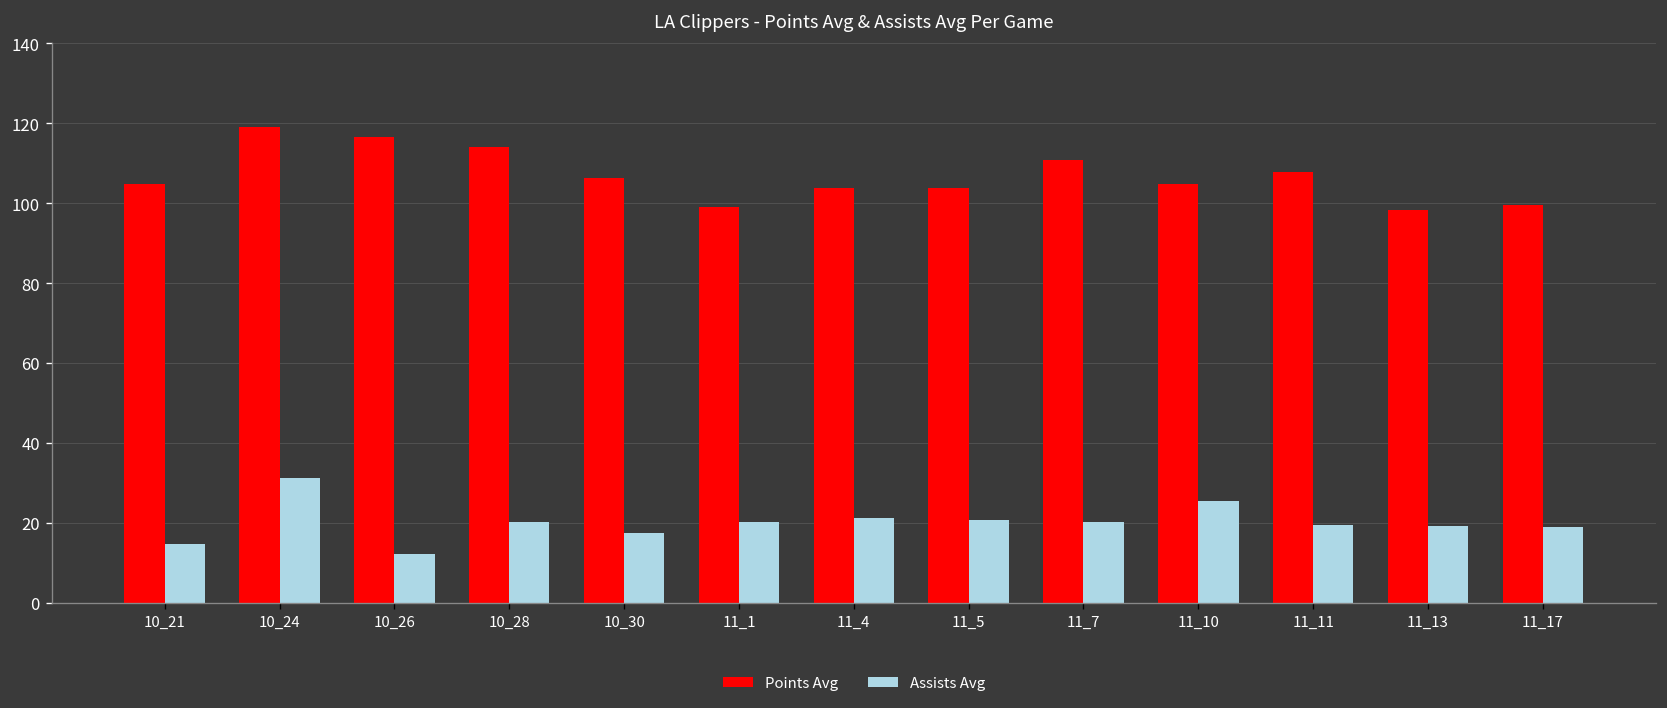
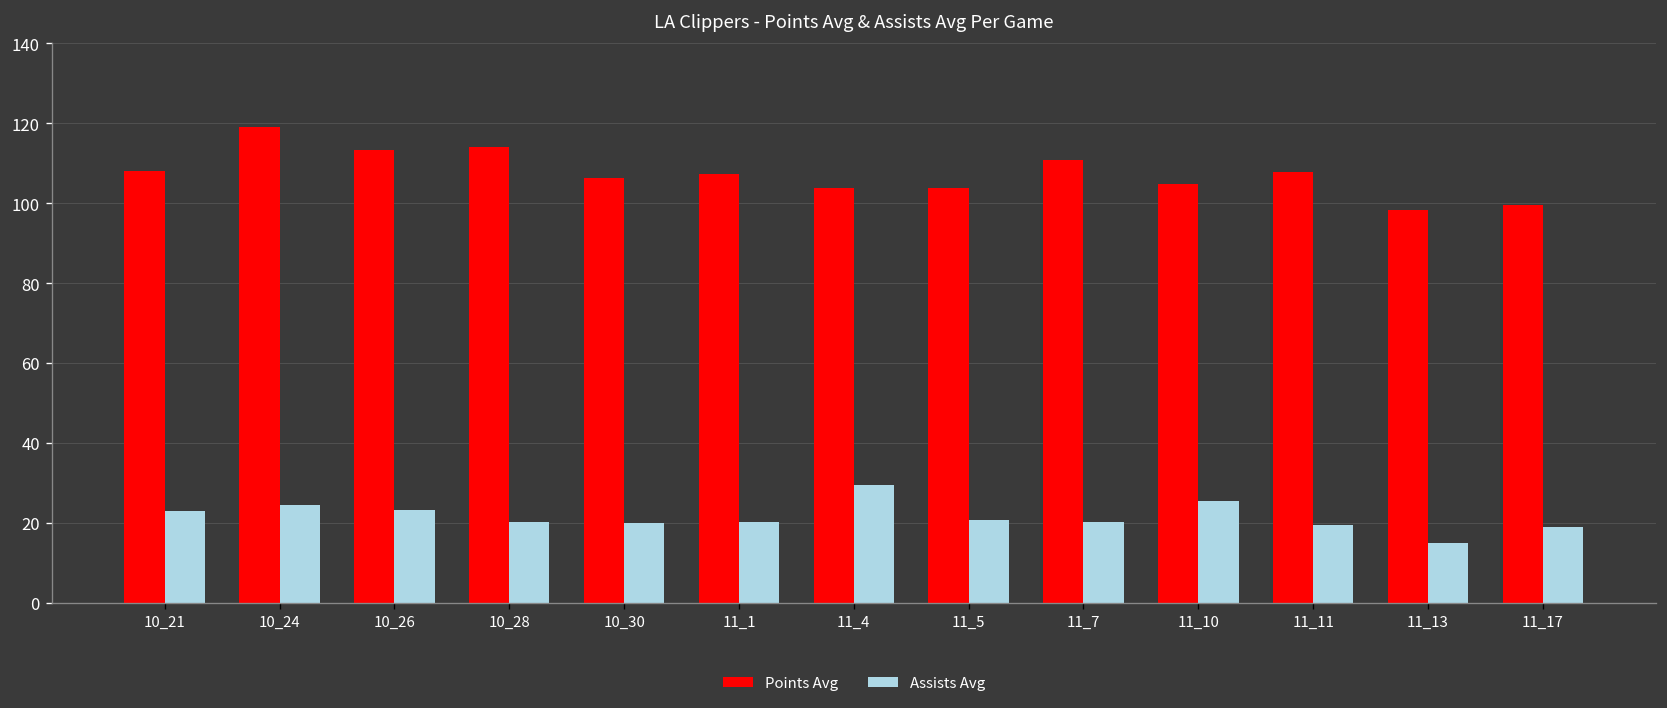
  {
    "Points Avg": {
-     "10_21": 105,
+     "10_21": 108,
      "10_24": 119,
-     "10_26": 117,
+     "10_26": 113,
      "10_28": 114,
      "10_30": 106,
-     "11_1": 99,
+     "11_1": 107,
      "11_4": 104,
      "11_5": 104,
      "11_7": 111,
      "11_10": 105,
      "11_11": 108,
      "11_13": 98,
      "11_17": 100
    },
    "Assists Avg": {
-     "10_21": 15,
-     "10_24": 31,
-     "10_26": 12,
+     "10_21": 23,
+     "10_24": 25,
+     "10_26": 23,
      "10_28": 20,
-     "10_30": 18,
+     "10_30": 20,
      "11_1": 20,
-     "11_4": 21,
+     "11_4": 30,
      "11_5": 21,
      "11_7": 20,
      "11_10": 25,
      "11_11": 20,
-     "11_13": 19,
+     "11_13": 15,
      "11_17": 19
    }
  }
